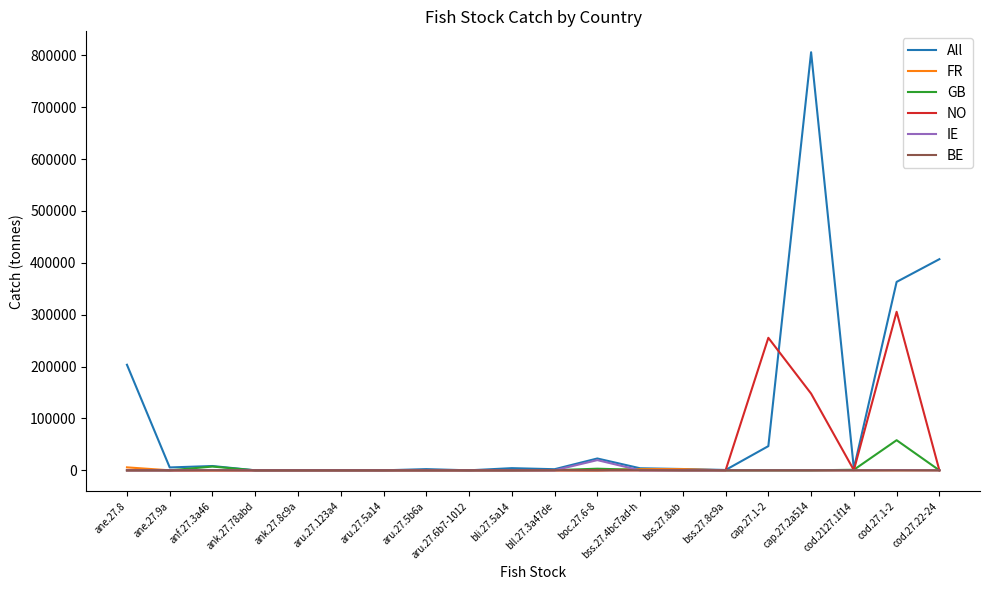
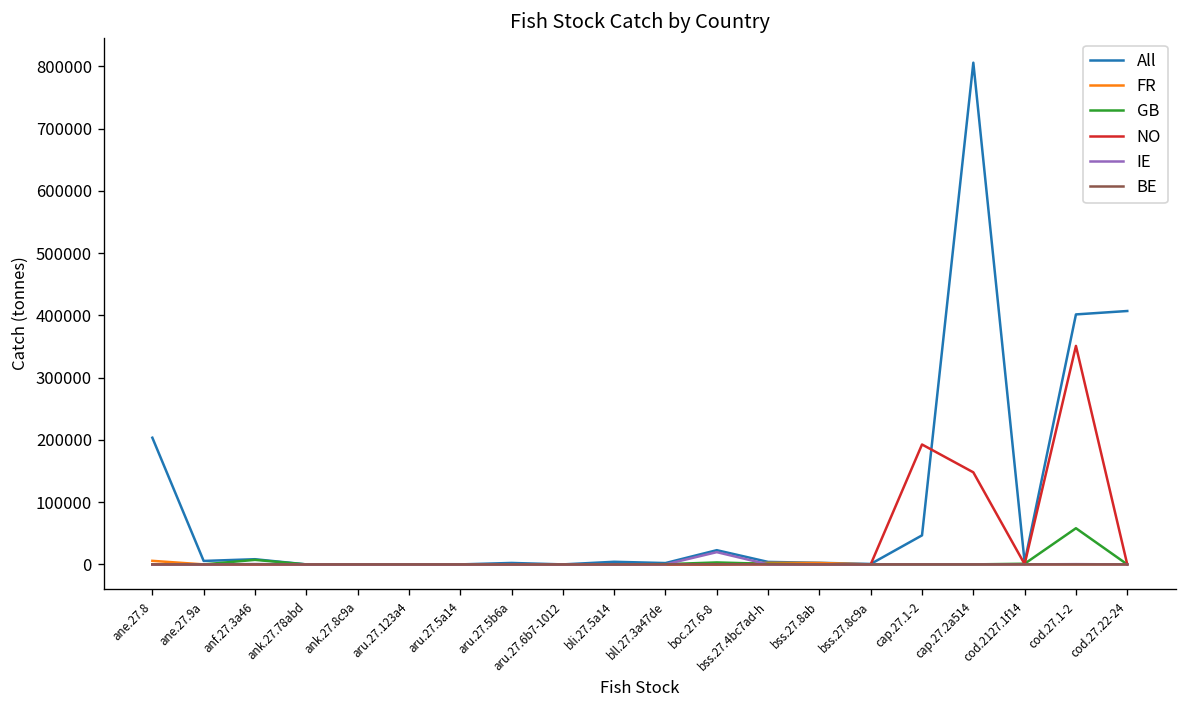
  {
    "All": {
      "ane.27.8": 200000,
      "ane.27.9a": 10000,
      "cap.27.1-2": 50000,
      "cap.27.2a514": 810000,
-     "cod.27.1-2": 360000,
+     "cod.27.1-2": 400000,
      "cod.27.22-24": 410000
    },
    "FR": {
      "ane.27.8": 10000
    },
    "GB": {
      "cod.27.1-2": 60000
    },
    "NO": {
-     "cap.27.1-2": 260000,
+     "cap.27.1-2": 190000,
      "cap.27.2a514": 150000,
-     "cod.27.1-2": 310000
+     "cod.27.1-2": 350000
    }
  }
